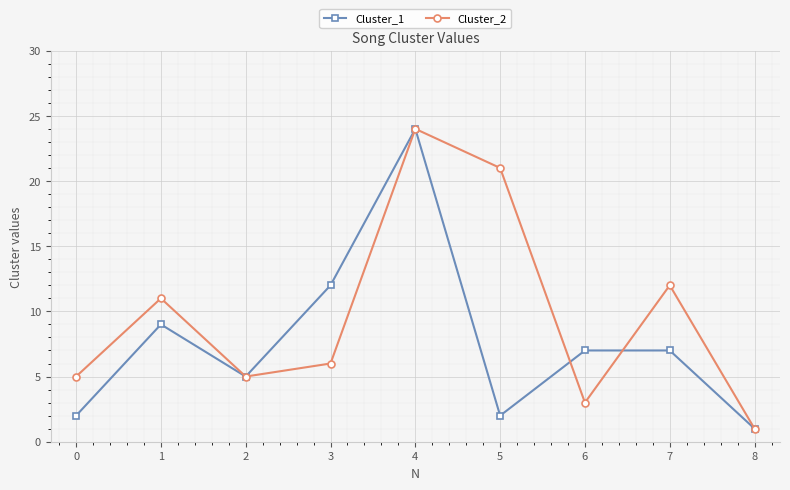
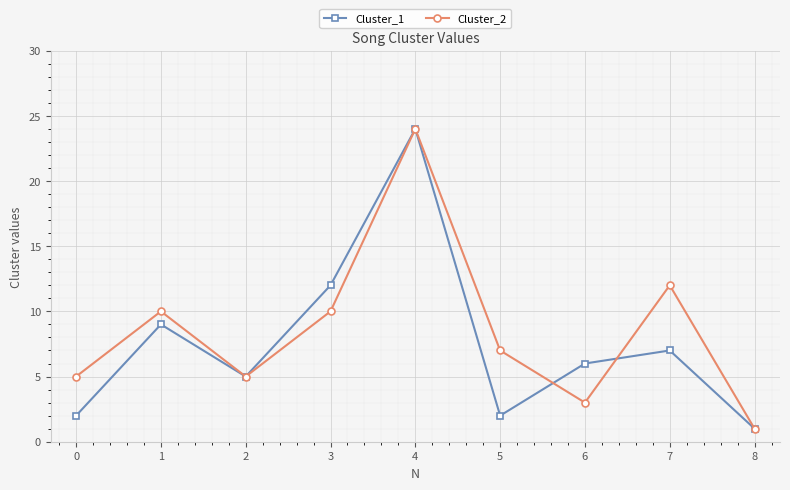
  {
    "Cluster_1": {
      "0": 2,
      "1": 9,
      "3": 12,
      "5": 2,
-     "6": 7,
+     "6": 6,
      "7": 7
    },
    "Cluster_2": {
      "0": 5,
-     "1": 11,
-     "3": 6,
-     "5": 21,
+     "1": 10,
+     "3": 10,
+     "5": 7,
      "6": 3,
      "7": 12
    }
  }
